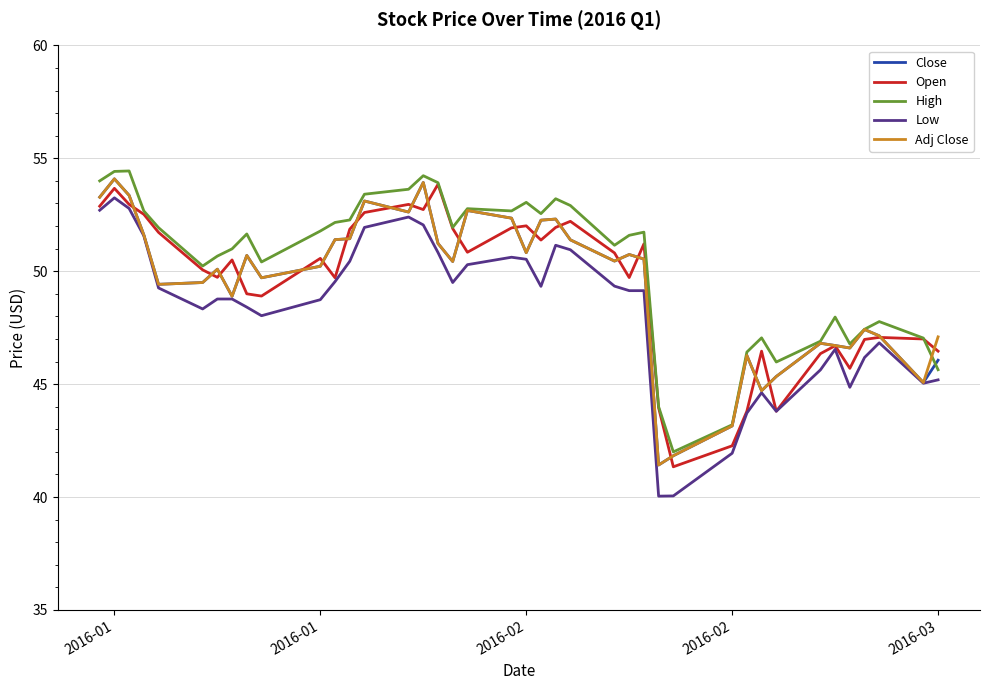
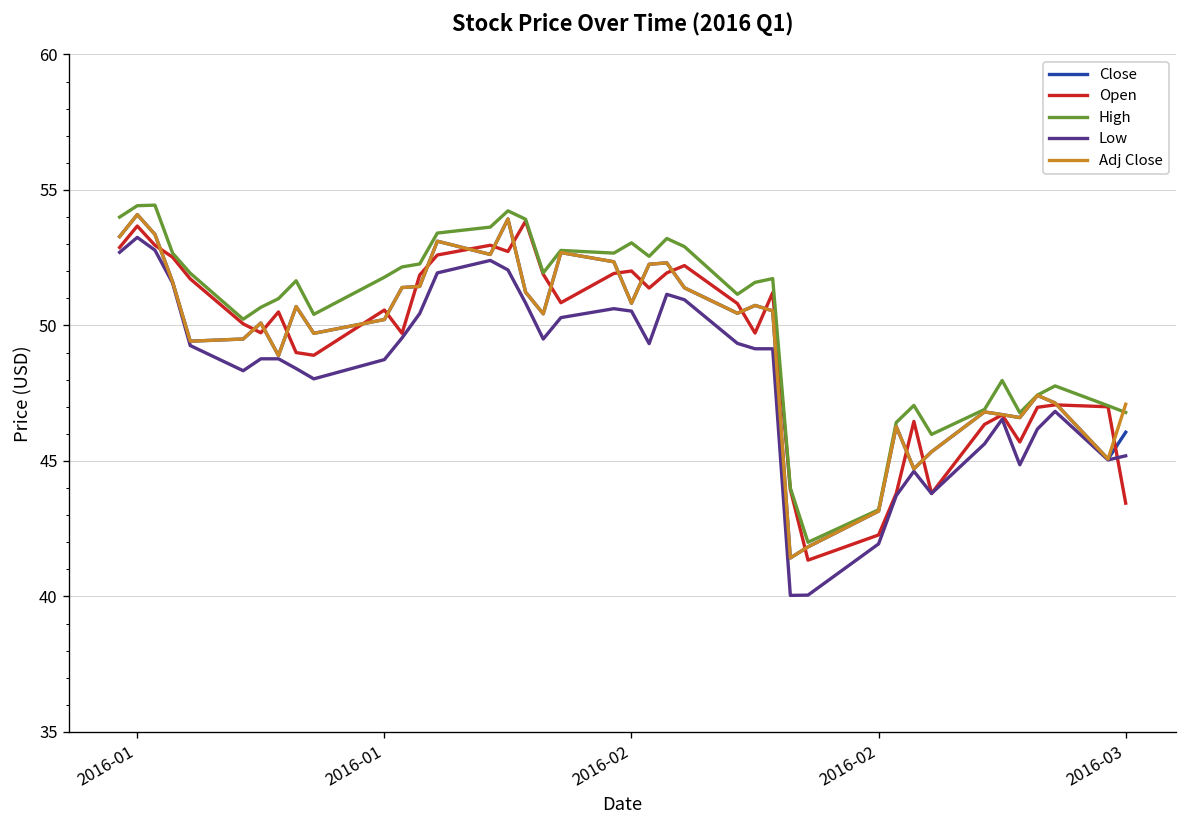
  {
    "Close": {
      "2016-03": 46.1
    },
    "Open": {
-     "2016-03": 46.5
+     "2016-03": 43.4
    },
    "High": {
-     "2016-03": 45.6
+     "2016-03": 46.8
    },
    "Low": {
      "2016-03": 45.2
    },
    "Adj Close": {
      "2016-03": 47.1
    }
  }
